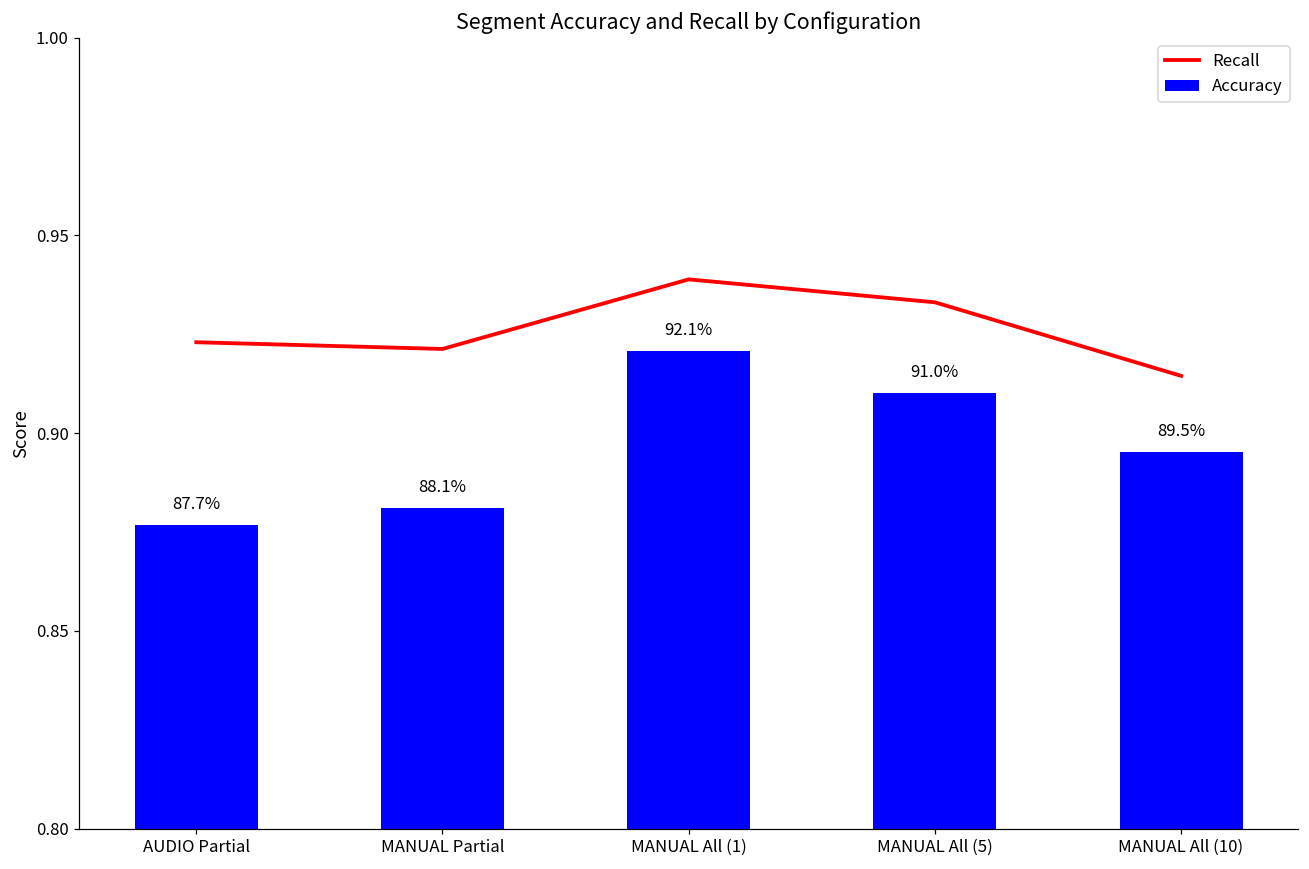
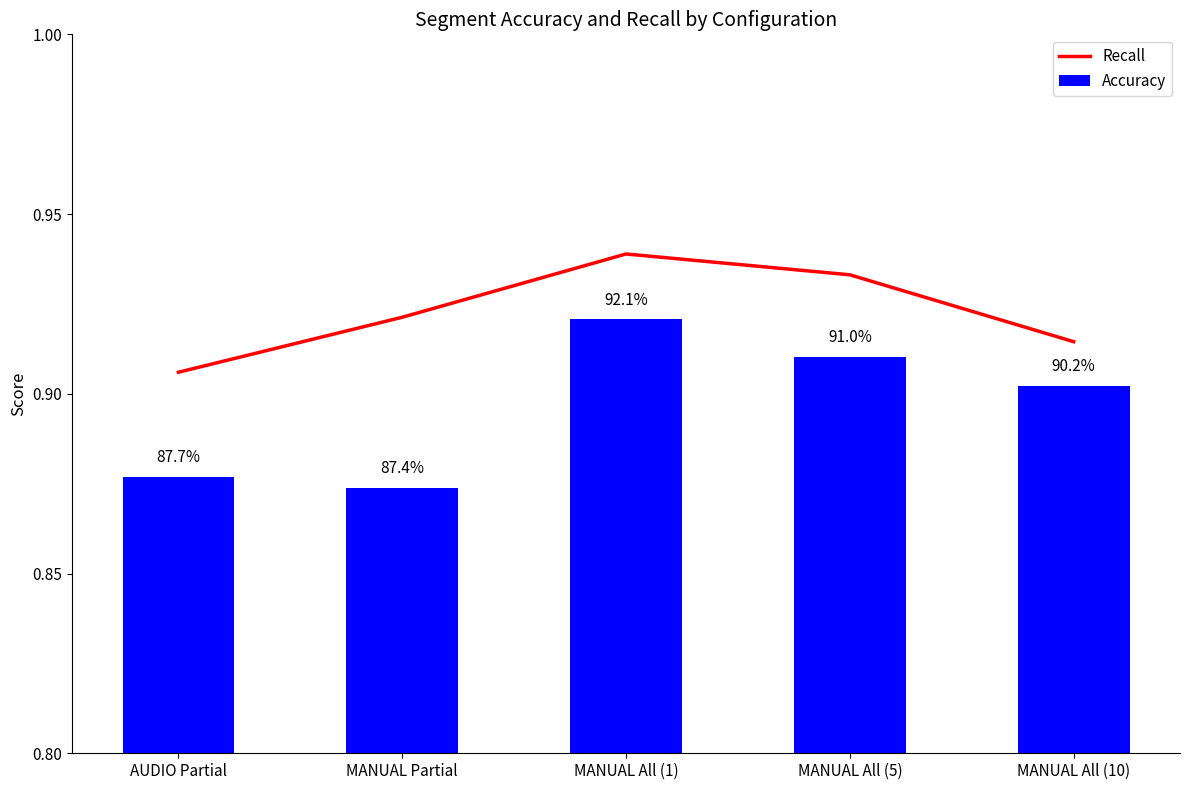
  {
    "Accuracy": {
      "AUDIO Partial": "87.7%",
-     "MANUAL Partial": "88.1%",
+     "MANUAL Partial": "87.4%",
      "MANUAL All (1)": "92.1%",
      "MANUAL All (5)": "91.0%",
-     "MANUAL All (10)": "89.5%"
+     "MANUAL All (10)": "90.2%"
    },
    "Recall": {
-     "AUDIO Partial": "0.923",
+     "AUDIO Partial": "0.906",
      "MANUAL Partial": "0.921",
      "MANUAL All (1)": "0.939",
      "MANUAL All (5)": "0.933",
      "MANUAL All (10)": "0.915"
    }
  }
